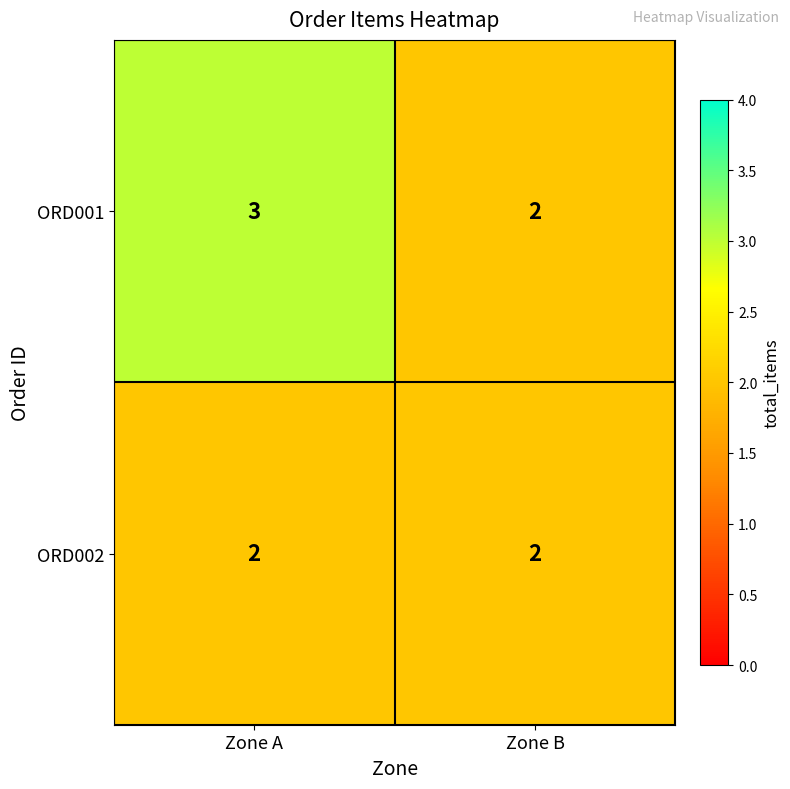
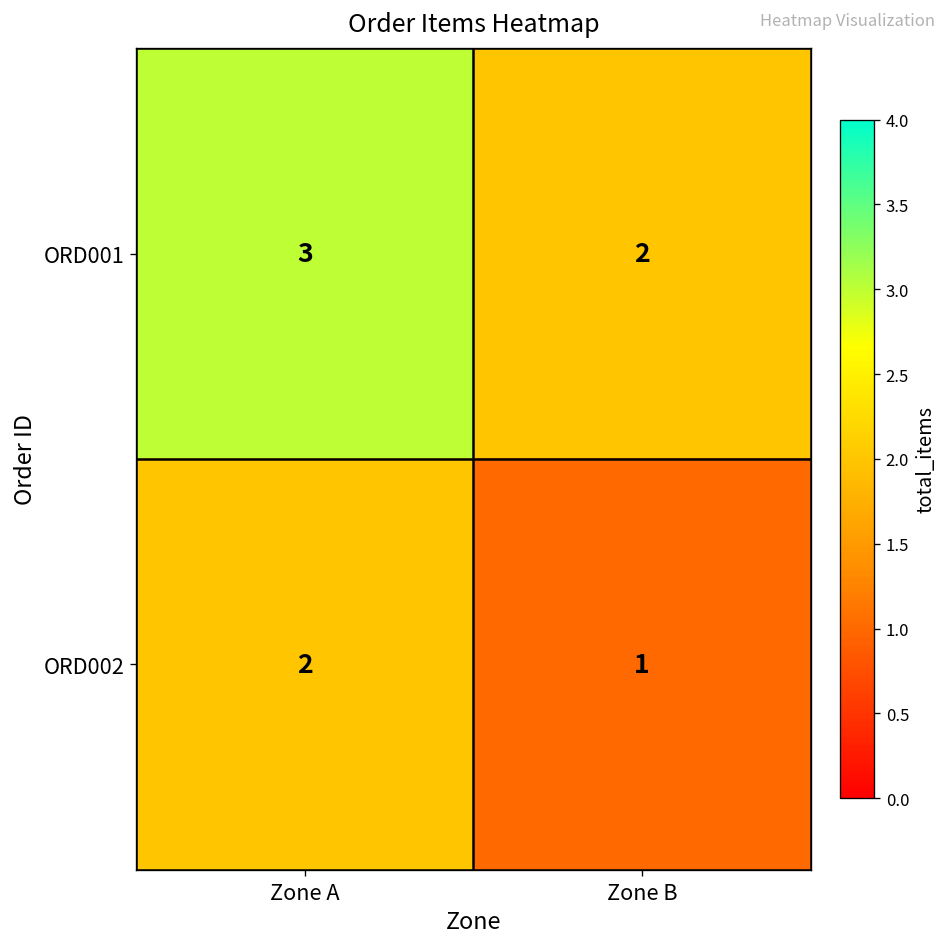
  {
    "ORD001": {
      "Zone A": 3,
      "Zone B": 2
    },
    "ORD002": {
      "Zone A": 2,
-     "Zone B": 2
+     "Zone B": 1
    }
  }
